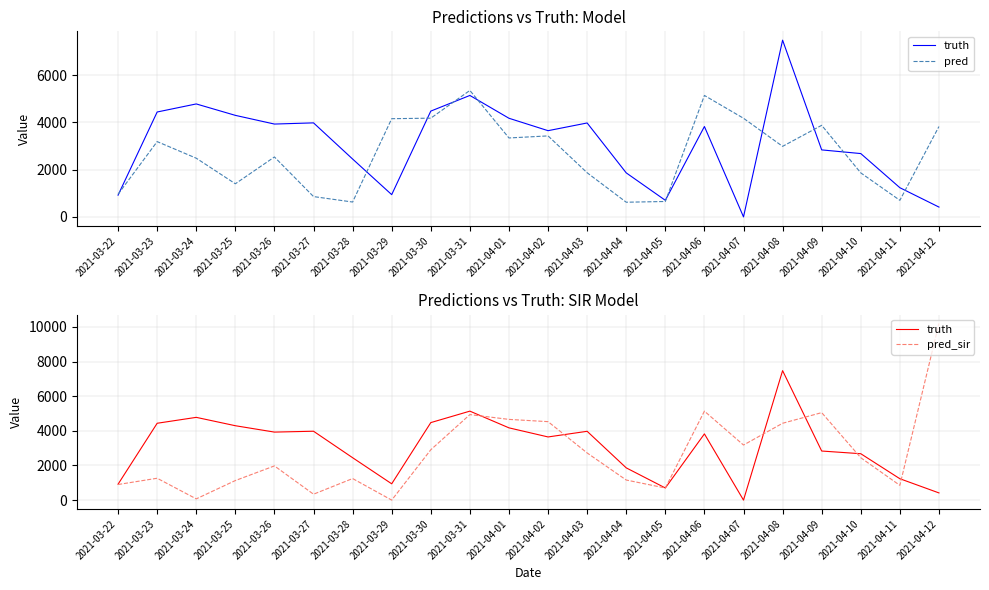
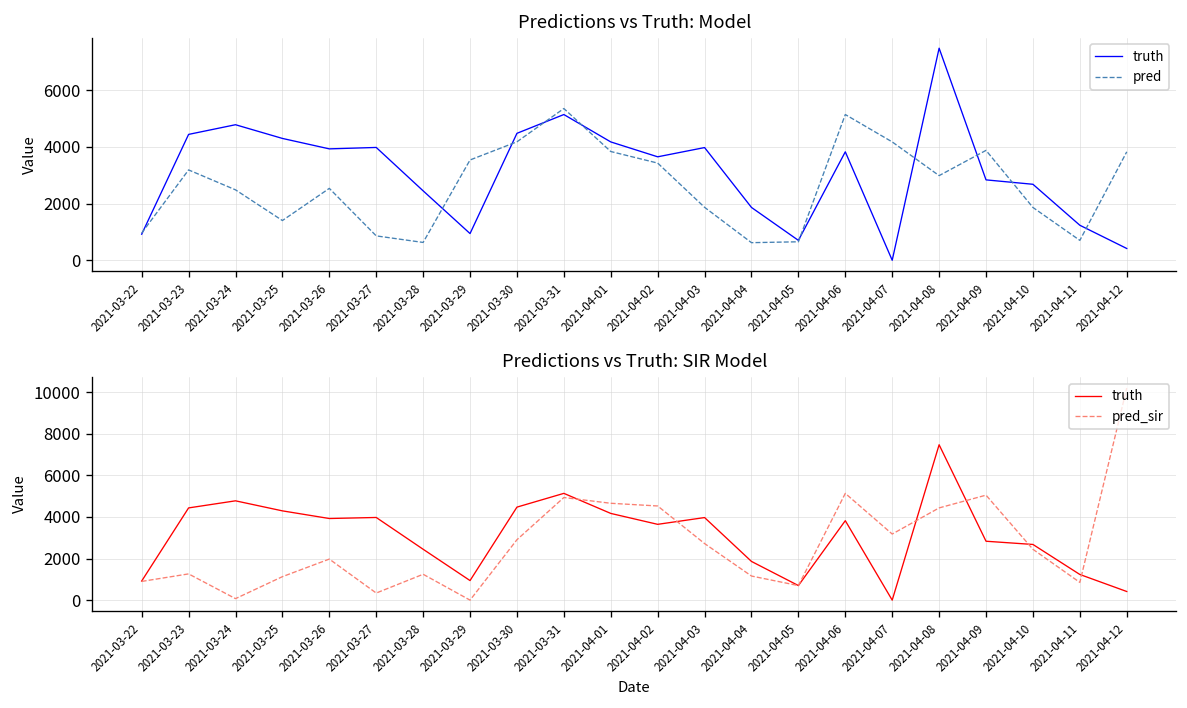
  {
    "Predictions vs Truth: Model": {
      "pred": {
        "2021-03-23": 3200,
        "2021-03-24": 2500,
        "2021-03-25": 1400,
        "2021-03-26": 2500,
        "2021-03-27": 900,
        "2021-03-28": 600,
-       "2021-03-29": 4200,
+       "2021-03-29": 3500,
        "2021-03-30": 4200,
        "2021-03-31": 5300,
-       "2021-04-01": 3300,
+       "2021-04-01": 3800,
        "2021-04-02": 3400,
        "2021-04-03": 1900,
        "2021-04-04": 600,
        "2021-04-06": 5100,
        "2021-04-07": 4200,
        "2021-04-08": 3000,
        "2021-04-09": 3900,
        "2021-04-10": 1900,
        "2021-04-11": 700,
        "2021-04-12": 3800
      }
    },
    "Predictions vs Truth: SIR Model": {
      "truth": {
        "2021-03-23": 4400,
        "2021-03-24": 4800,
        "2021-03-25": 4300,
        "2021-03-26": 3900,
        "2021-03-27": 4000,
        "2021-03-28": 2400,
        "2021-03-29": 900,
        "2021-03-30": 4500,
        "2021-03-31": 5100,
        "2021-04-01": 4200,
        "2021-04-02": 3600,
        "2021-04-03": 4000,
        "2021-04-04": 1900,
        "2021-04-06": 3800,
        "2021-04-07": 0,
        "2021-04-08": 7500,
        "2021-04-09": 2800,
        "2021-04-10": 2700,
        "2021-04-11": 1200,
        "2021-04-12": 400
      },
      "pred_sir": {
        "2021-03-23": 1300,
        "2021-03-24": 100,
        "2021-03-25": 1100,
        "2021-03-26": 2000,
        "2021-03-27": 300,
        "2021-03-28": 1200,
        "2021-03-29": 0,
        "2021-03-30": 2900,
        "2021-03-31": 4900,
        "2021-04-01": 4700,
        "2021-04-02": 4500,
        "2021-04-03": 2700,
        "2021-04-04": 1200,
        "2021-04-06": 5100,
        "2021-04-07": 3200,
        "2021-04-08": 4400,
        "2021-04-09": 5000,
        "2021-04-10": 2400,
        "2021-04-11": 900
      }
    }
  }
